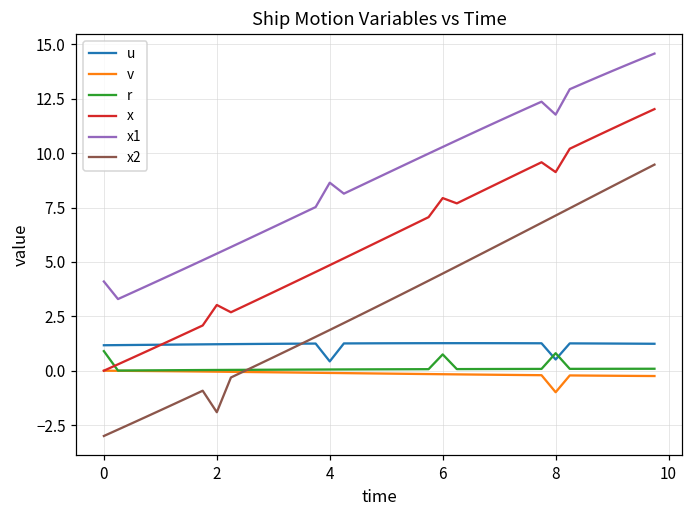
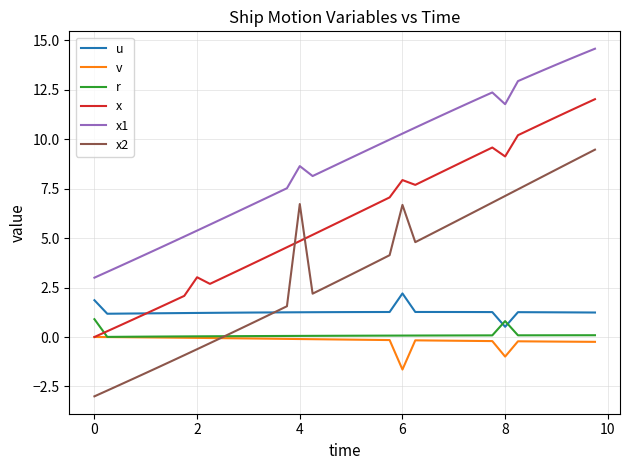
  {
    "u": {
-     "0": 1.2,
+     "0": 1.9,
      "2": 1.2,
-     "4": 0.4,
-     "6": 1.3,
+     "4": 1.3,
+     "6": 2.2,
      "8": 0.5
    },
    "v": {
      "4": -0.1,
-     "6": -0.2,
+     "6": -1.6,
      "8": -1.0
    },
    "r": {
      "0": 0.9,
      "4": 0.1,
-     "6": 0.7,
+     "6": 0.1,
      "8": 0.8
    },
    "x": {
      "2": 3.0,
      "4": 4.9,
      "6": 7.9,
      "8": 9.1
    },
    "x1": {
-     "0": 4.1,
+     "0": 3.0,
      "2": 5.4,
      "4": 8.6,
      "6": 10.3,
      "8": 11.8
    },
    "x2": {
      "0": -3.0,
-     "2": -1.9,
-     "4": 1.9,
-     "6": 4.5,
+     "2": -0.6,
+     "4": 6.7,
+     "6": 6.7,
      "8": 7.1
    }
  }
